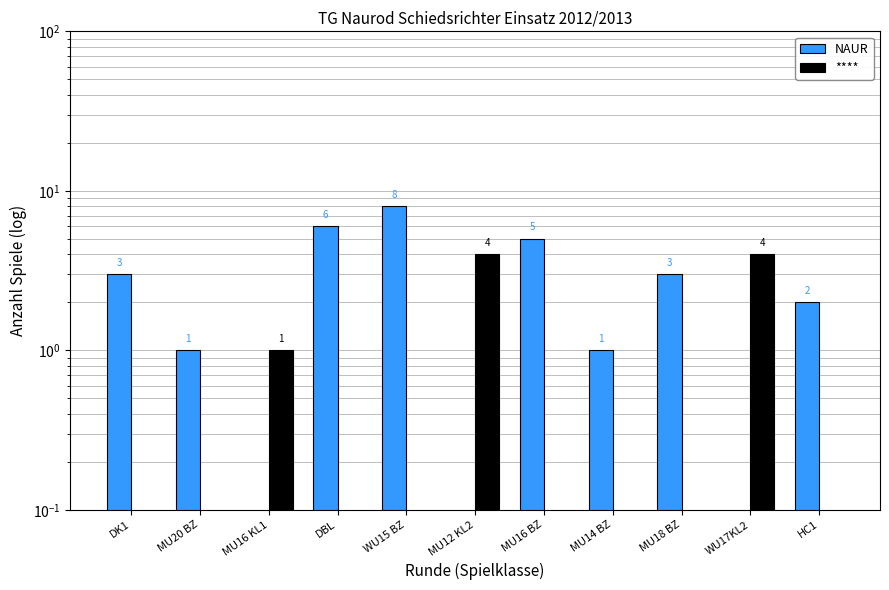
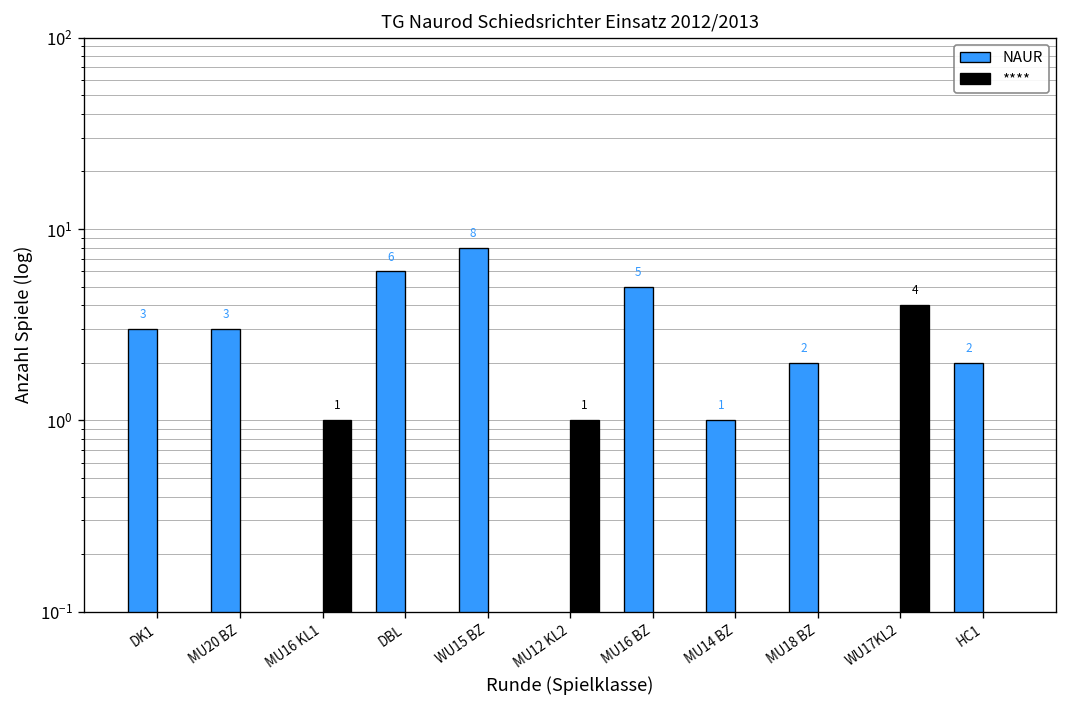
  {
    "NAUR": {
      "DK1": 3,
-     "MU20 BZ": 1,
+     "MU20 BZ": 3,
      "DBL": 6,
      "WU15 BZ": 8,
      "MU16 BZ": 5,
      "MU14 BZ": 1,
-     "MU18 BZ": 3,
+     "MU18 BZ": 2,
      "HC1": 2
    },
    "****": {
      "MU16 KL1": 1,
-     "MU12 KL2": 4,
+     "MU12 KL2": 1,
      "WU17KL2": 4
    }
  }
